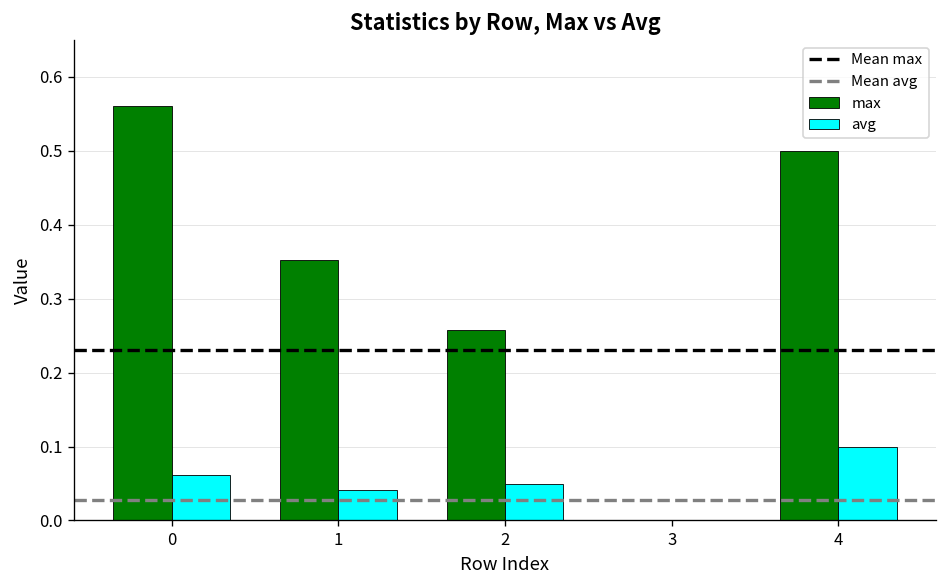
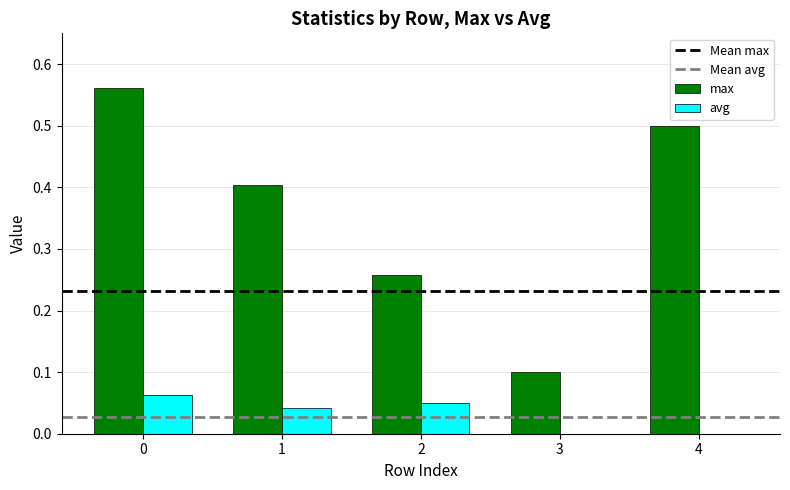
  {
    "max": {
      "0": 0.56,
-     "1": 0.35,
+     "1": 0.40,
      "2": 0.26,
-     "3": 0.0,
+     "3": 0.1,
      "4": 0.50
    },
    "avg": {
      "0": 0.06,
      "1": 0.04,
      "2": 0.05,
      "3": 0.0,
-     "4": 0.1
+     "4": 0.0
    }
  }
